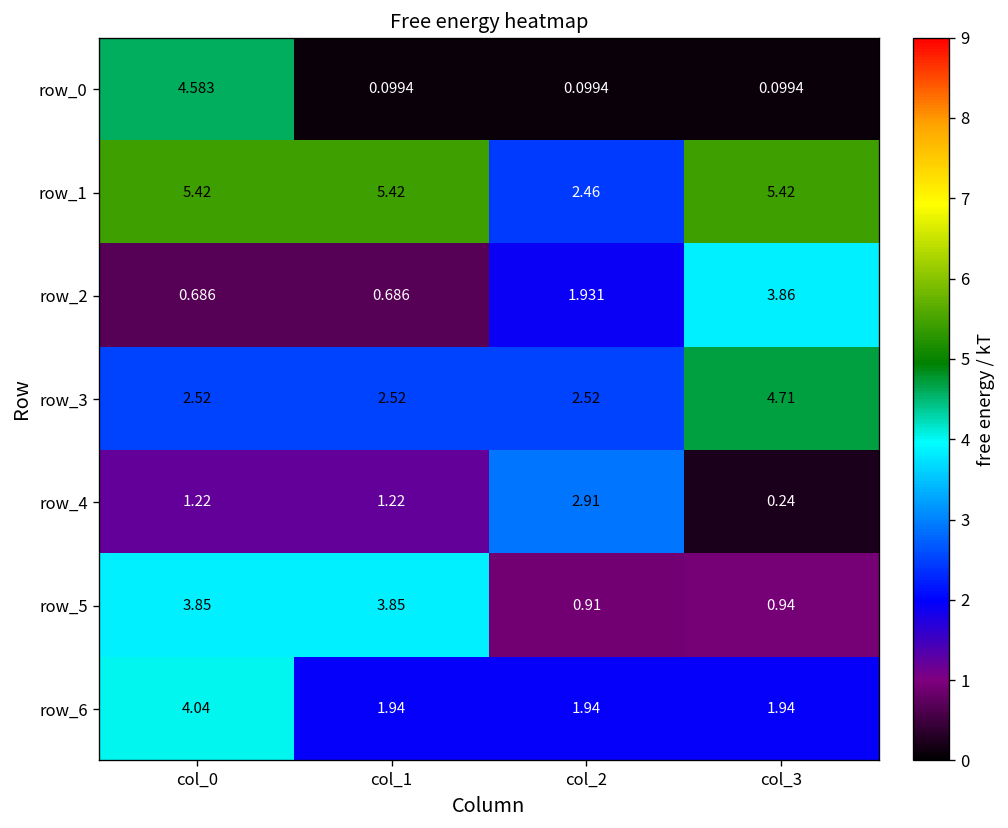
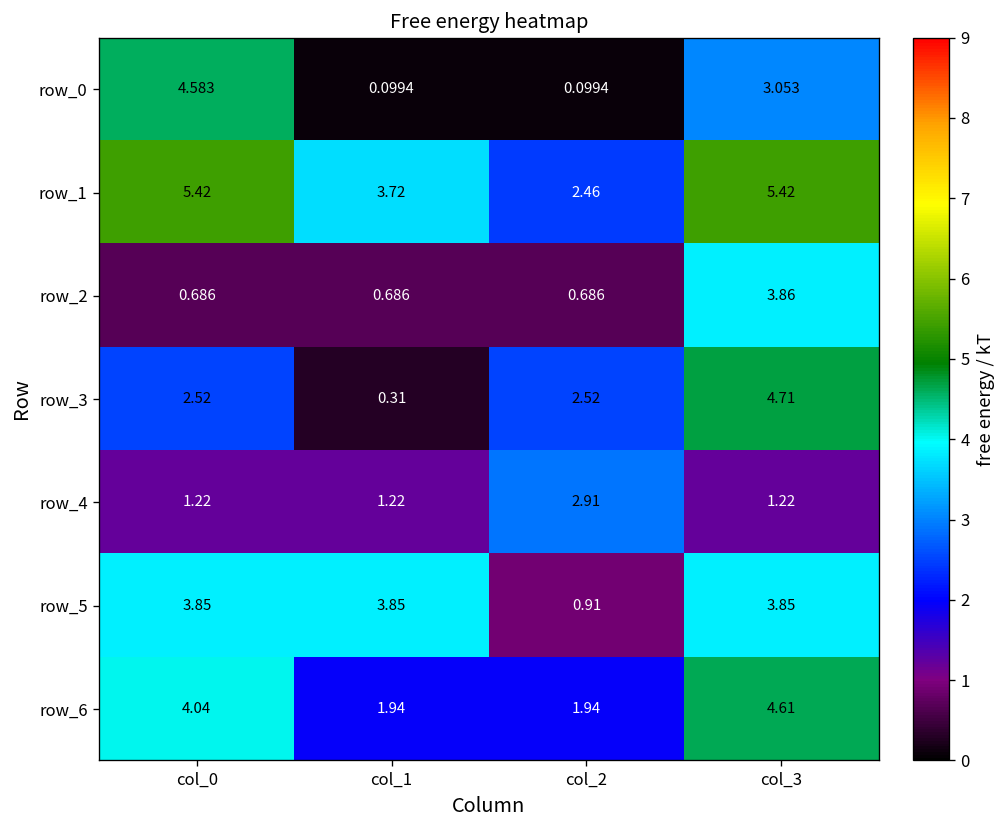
  {
    "row_0": {
      "col_0": 4.583,
      "col_1": 0.0994,
      "col_2": 0.0994,
-     "col_3": 0.0994
+     "col_3": 3.053
    },
    "row_1": {
      "col_0": 5.42,
-     "col_1": 5.42,
+     "col_1": 3.72,
      "col_2": 2.46,
      "col_3": 5.42
    },
    "row_2": {
      "col_0": 0.686,
      "col_1": 0.686,
-     "col_2": 1.931,
+     "col_2": 0.686,
      "col_3": 3.86
    },
    "row_3": {
      "col_0": 2.52,
-     "col_1": 2.52,
+     "col_1": 0.31,
      "col_2": 2.52,
      "col_3": 4.71
    },
    "row_4": {
      "col_0": 1.22,
      "col_1": 1.22,
      "col_2": 2.91,
-     "col_3": 0.24
+     "col_3": 1.22
    },
    "row_5": {
      "col_0": 3.85,
      "col_1": 3.85,
      "col_2": 0.91,
-     "col_3": 0.94
+     "col_3": 3.85
    },
    "row_6": {
      "col_0": 4.04,
      "col_1": 1.94,
      "col_2": 1.94,
-     "col_3": 1.94
+     "col_3": 4.61
    }
  }
